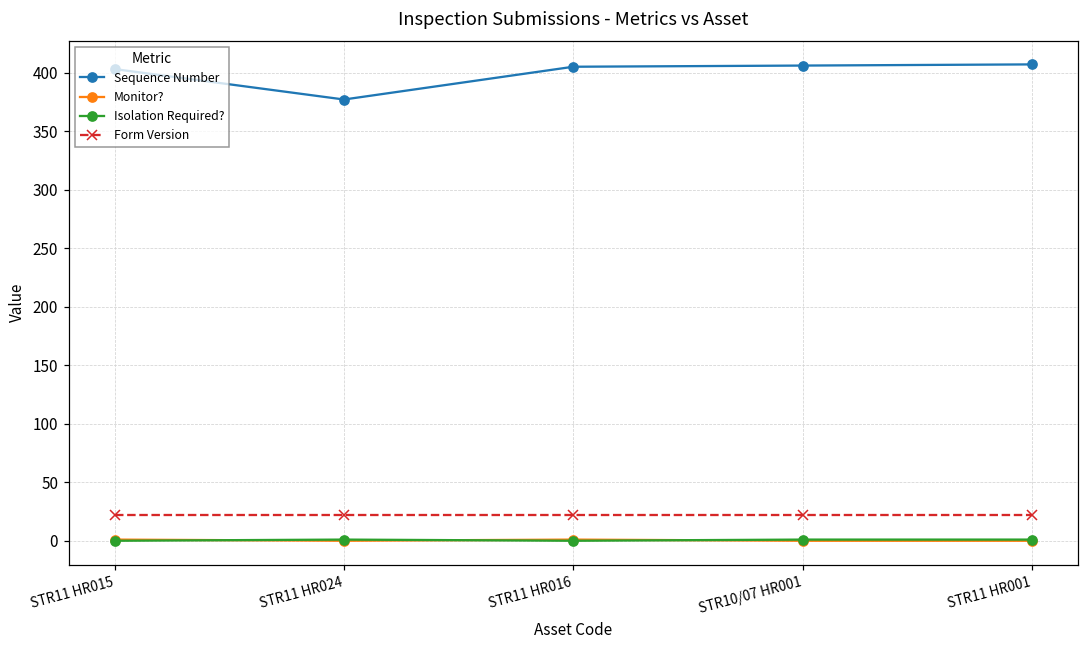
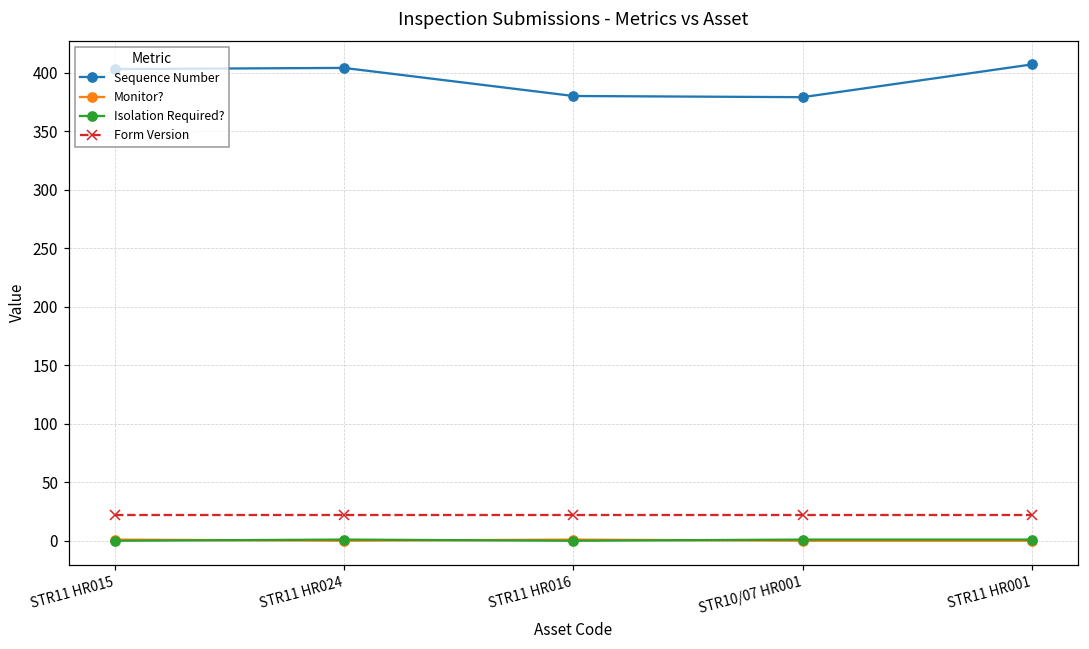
  {
    "Sequence Number": {
-     "STR11 HR024": 377,
-     "STR11 HR016": 405,
-     "STR10/07 HR001": 406,
+     "STR11 HR024": 404,
+     "STR11 HR016": 380,
+     "STR10/07 HR001": 379,
      "STR11 HR001": 407
    },
    "Form Version": {
      "STR11 HR015": 22,
      "STR11 HR024": 22,
      "STR11 HR016": 22,
      "STR10/07 HR001": 22,
      "STR11 HR001": 22
    }
  }
